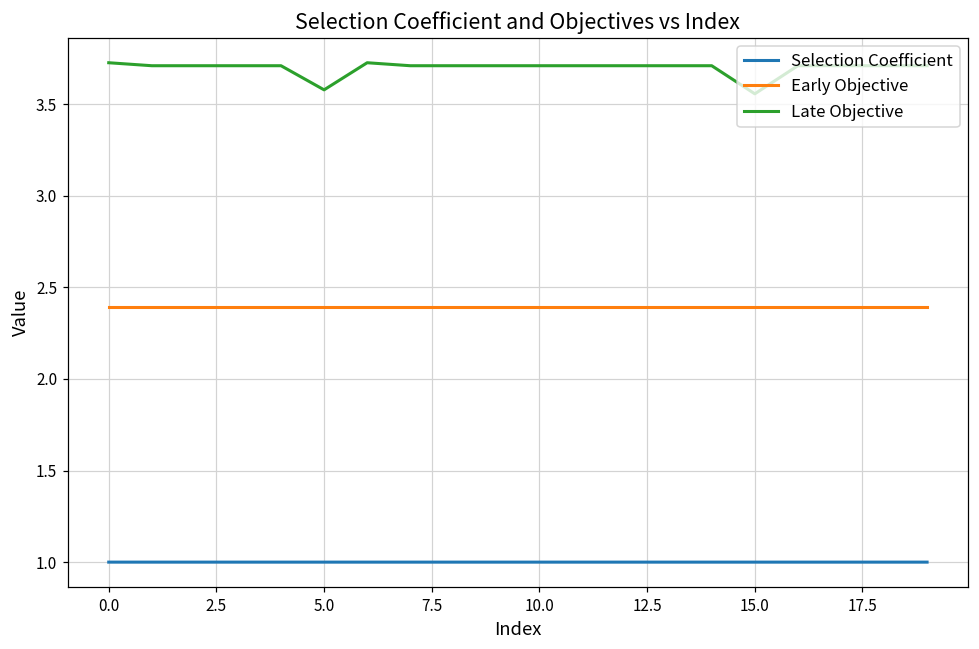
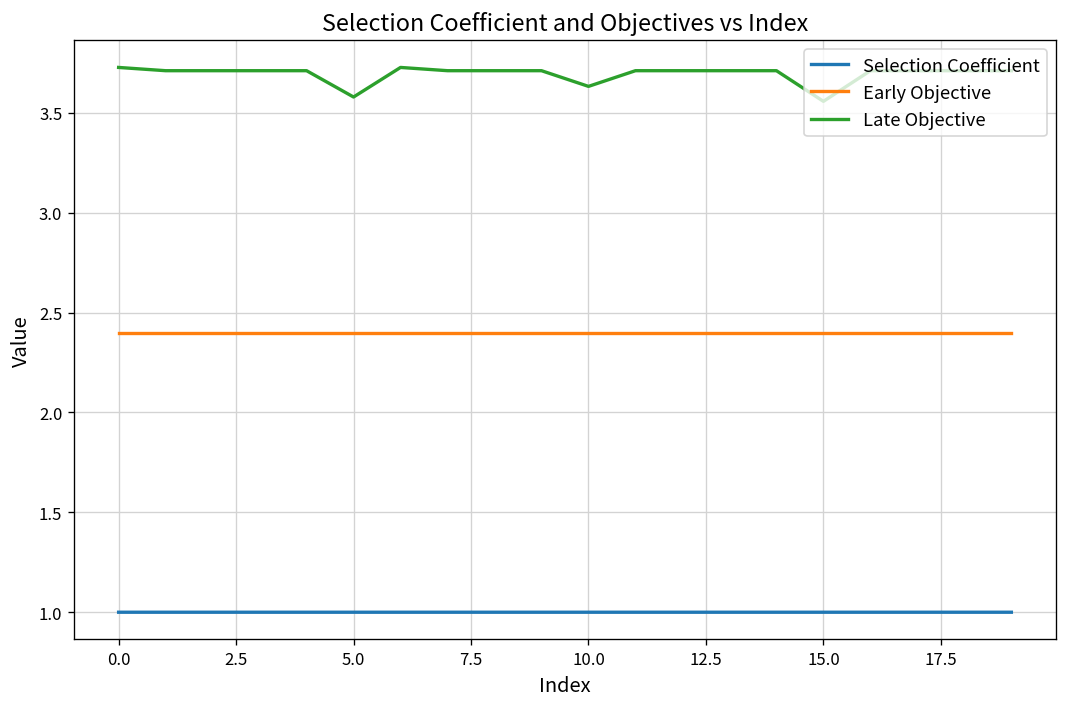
  {
    "Selection Coefficient": {
      "0.0": 1.00,
      "5.0": 1.00,
      "10.0": 1.00,
      "15.0": 1.00
    },
    "Early Objective": {
      "0.0": 2.40,
      "5.0": 2.40,
      "10.0": 2.40,
      "15.0": 2.40
    },
    "Late Objective": {
      "0.0": 3.73,
      "5.0": 3.58,
-     "10.0": 3.71
+     "10.0": 3.63
    }
  }
